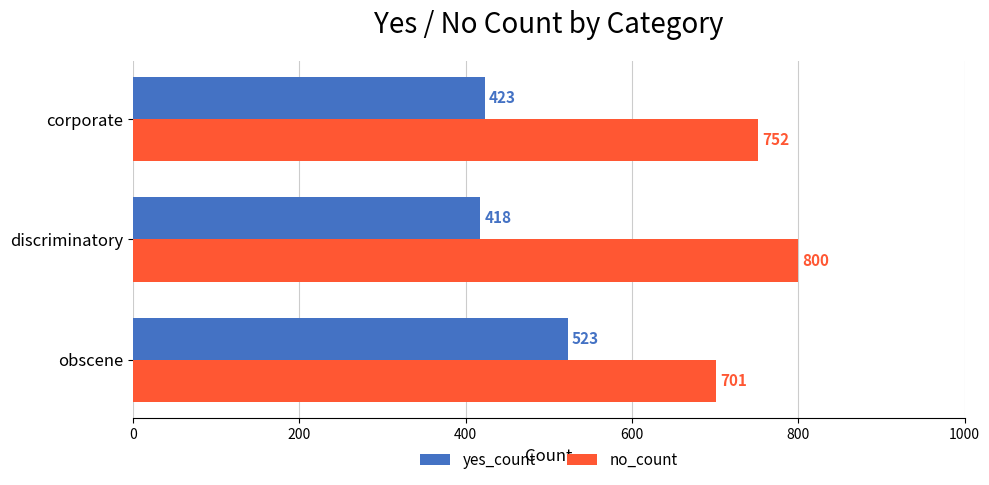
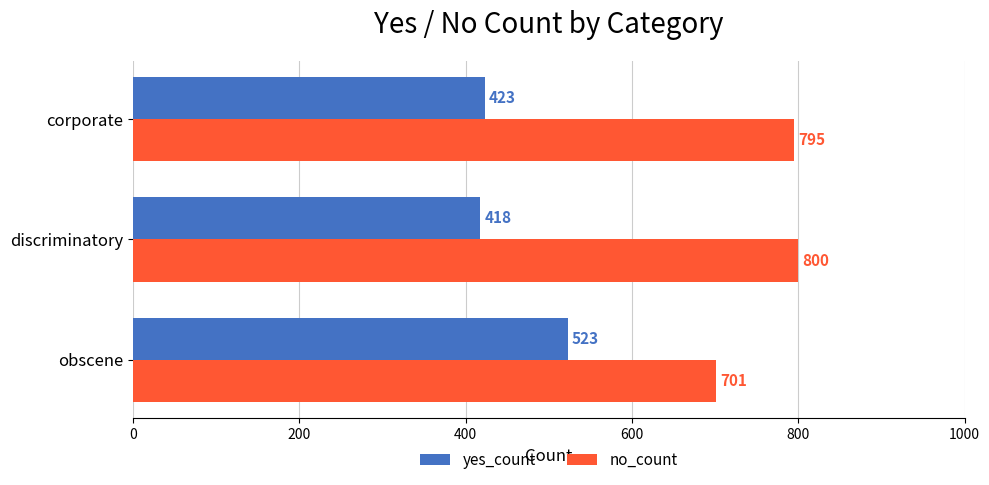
  {
    "yes_count": {
      "corporate": 423,
      "discriminatory": 418,
      "obscene": 523
    },
    "no_count": {
-     "corporate": 752,
+     "corporate": 795,
      "discriminatory": 800,
      "obscene": 701
    }
  }
